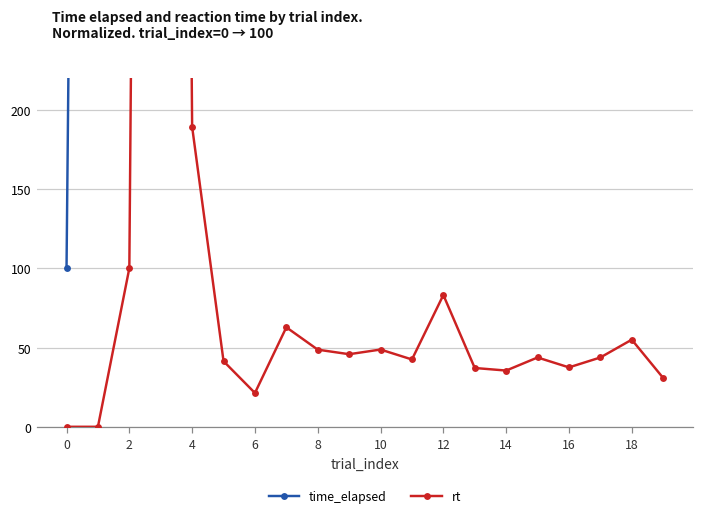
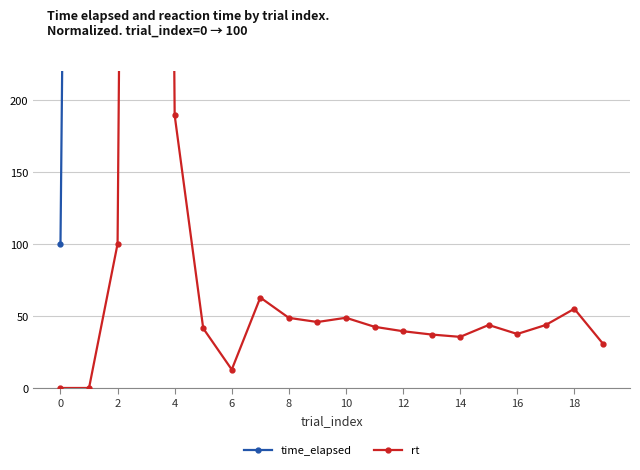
  {
    "time_elapsed": {
      "0": 100
    },
    "rt": {
      "0": 0,
      "2": 100,
      "4": 189,
-     "6": 21,
+     "6": 13,
      "8": 49,
      "10": 49,
-     "12": 83,
+     "12": 39,
      "14": 35,
      "16": 37,
      "18": 55
    }
  }
